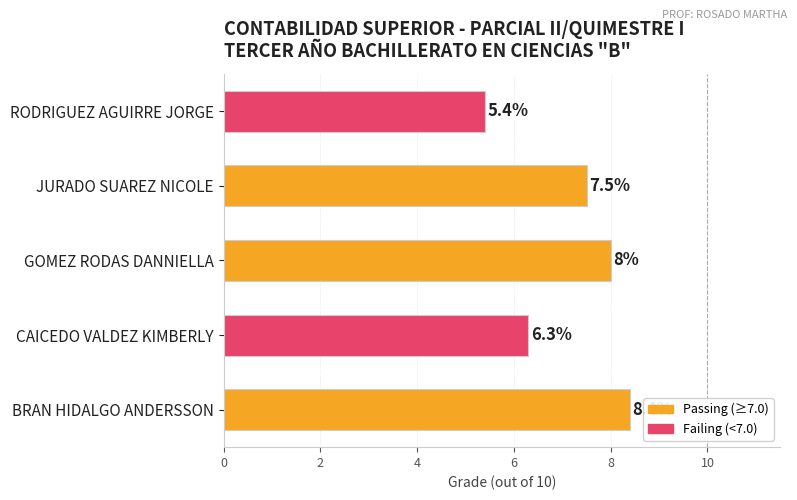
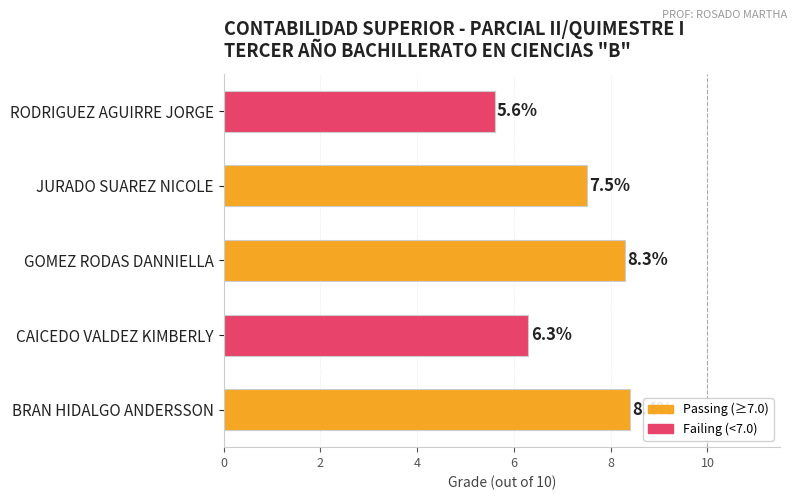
  {
-   "RODRIGUEZ AGUIRRE JORGE": "5.4%",
+   "RODRIGUEZ AGUIRRE JORGE": "5.6%",
    "JURADO SUAREZ NICOLE": "7.5%",
-   "GOMEZ RODAS DANNIELLA": "8%",
+   "GOMEZ RODAS DANNIELLA": "8.3%",
    "CAICEDO VALDEZ KIMBERLY": "6.3%"
  }
